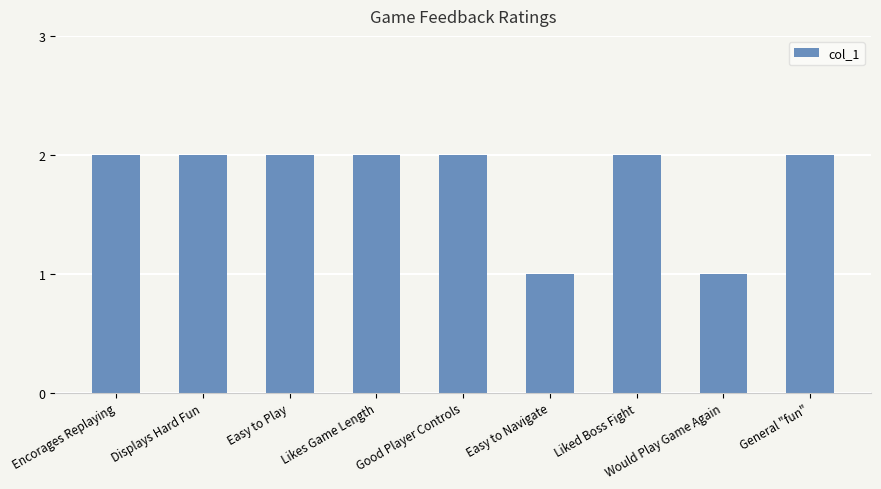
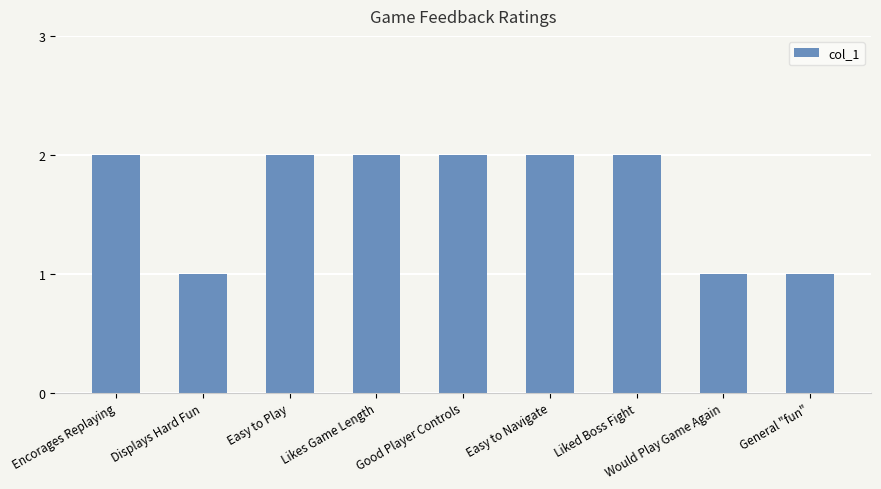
  {
    "Encorages Replaying": 2,
-   "Displays Hard Fun": 2,
+   "Displays Hard Fun": 1,
    "Easy to Play": 2,
    "Likes Game Length": 2,
    "Good Player Controls": 2,
-   "Easy to Navigate": 1,
+   "Easy to Navigate": 2,
    "Liked Boss Fight": 2,
    "Would Play Game Again": 1,
-   "General \"fun\"": 2
+   "General \"fun\"": 1
  }
